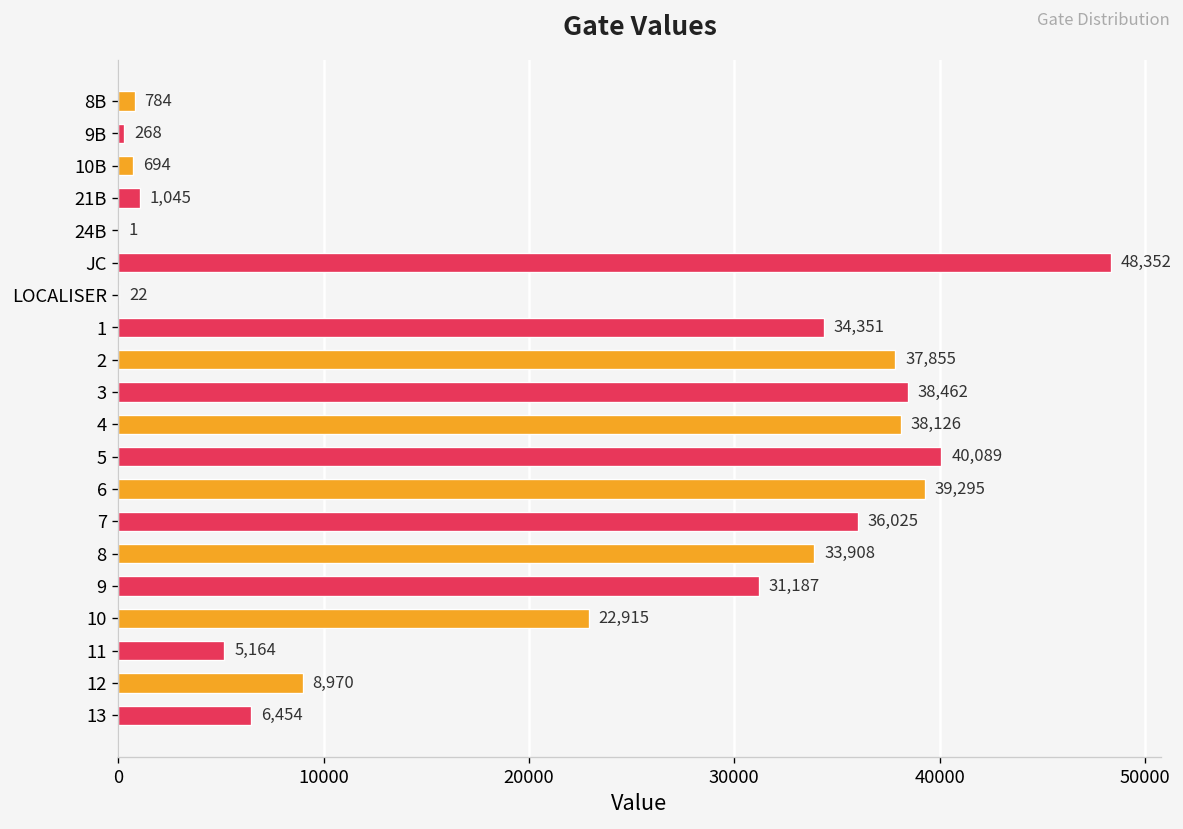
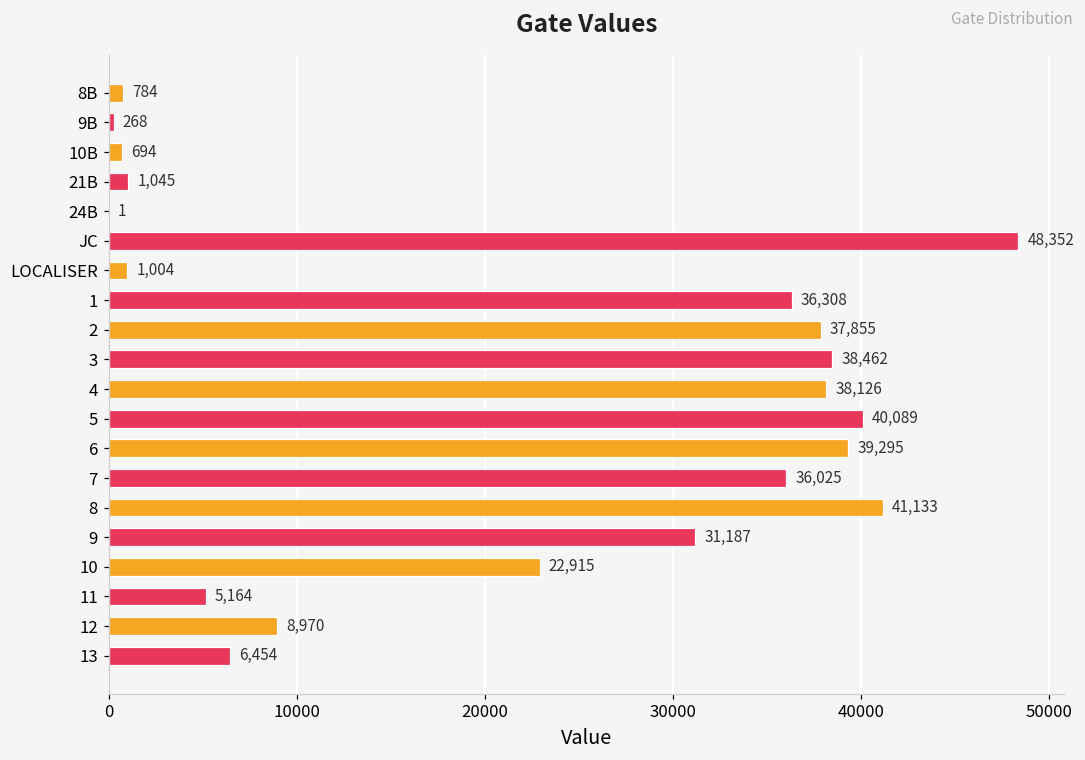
  {
    "8B": "784",
    "9B": "268",
    "10B": "694",
    "21B": "1,045",
    "24B": "1",
    "JC": "48,352",
-   "LOCALISER": "22",
-   "1": "34,351",
+   "LOCALISER": "1,004",
+   "1": "36,308",
    "2": "37,855",
    "3": "38,462",
    "4": "38,126",
    "5": "40,089",
    "6": "39,295",
    "7": "36,025",
-   "8": "33,908",
+   "8": "41,133",
    "9": "31,187",
    "10": "22,915",
    "11": "5,164",
    "12": "8,970",
    "13": "6,454"
  }
